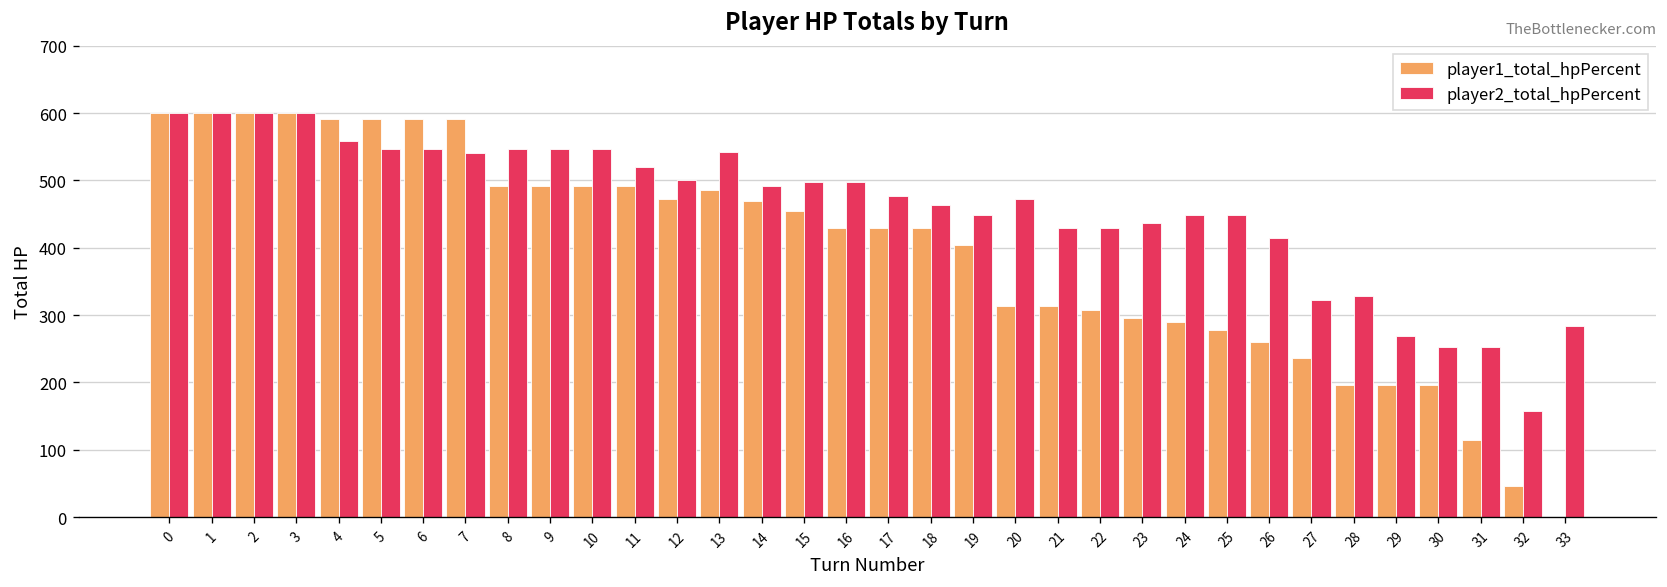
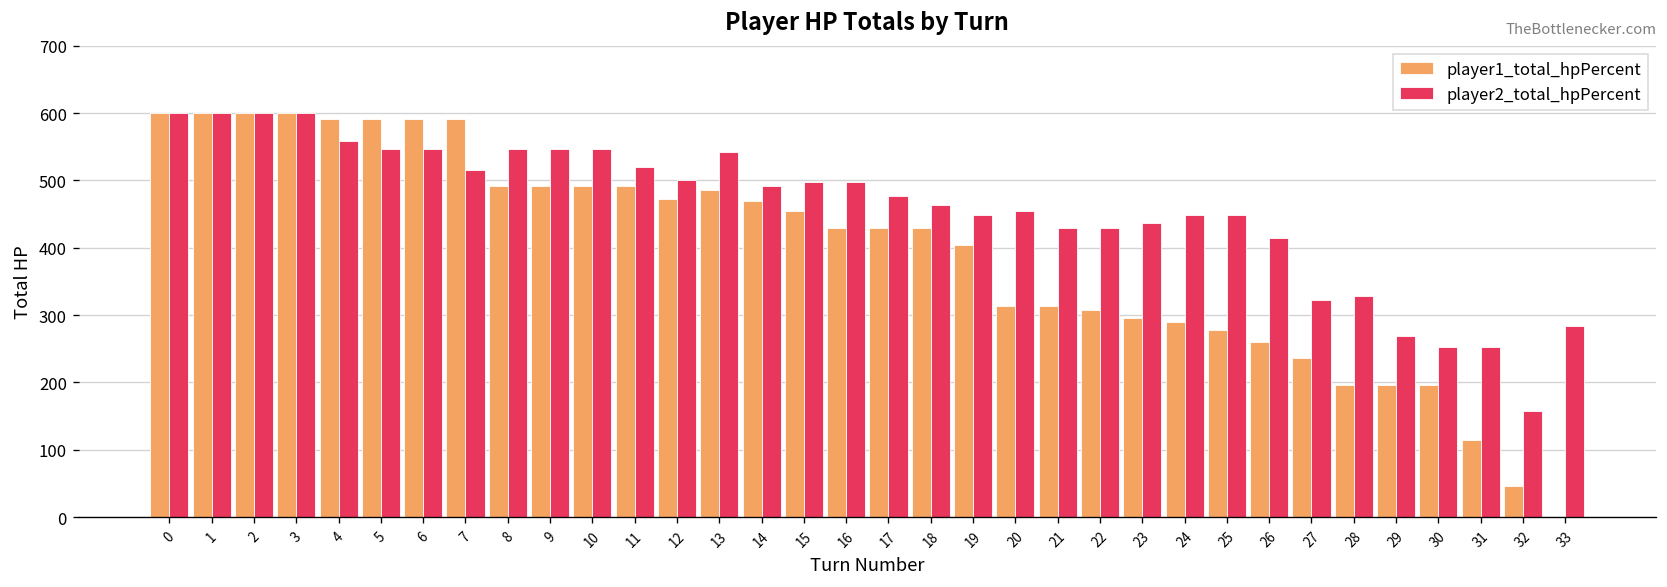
  {
    "player1_total_hpPercent": {
      "0": 600,
      "1": 600,
      "2": 600,
      "3": 600,
      "4": 590,
      "5": 590,
      "6": 590,
      "7": 590,
      "8": 490,
      "9": 490,
      "10": 490,
      "11": 490,
      "12": 470,
      "13": 490,
      "14": 470,
      "15": 460,
      "16": 430,
      "17": 430,
      "18": 430,
      "19": 400,
      "20": 310,
      "21": 310,
      "22": 310,
      "23": 300,
      "24": 290,
      "25": 280,
      "26": 260,
      "27": 240,
      "28": 200,
      "29": 200,
      "30": 200,
      "31": 110,
      "32": 50,
      "33": 0
    },
    "player2_total_hpPercent": {
      "0": 600,
      "1": 600,
      "2": 600,
      "3": 600,
      "4": 560,
      "5": 550,
      "6": 550,
-     "7": 540,
+     "7": 520,
      "8": 550,
      "9": 550,
      "10": 550,
      "11": 520,
      "12": 500,
      "13": 540,
      "14": 490,
      "15": 500,
      "16": 500,
      "17": 480,
      "18": 460,
      "19": 450,
-     "20": 470,
+     "20": 460,
      "21": 430,
      "22": 430,
      "23": 440,
      "24": 450,
      "25": 450,
      "26": 410,
      "27": 320,
      "28": 330,
      "29": 270,
      "30": 250,
      "31": 250,
      "32": 160,
      "33": 280
    }
  }
